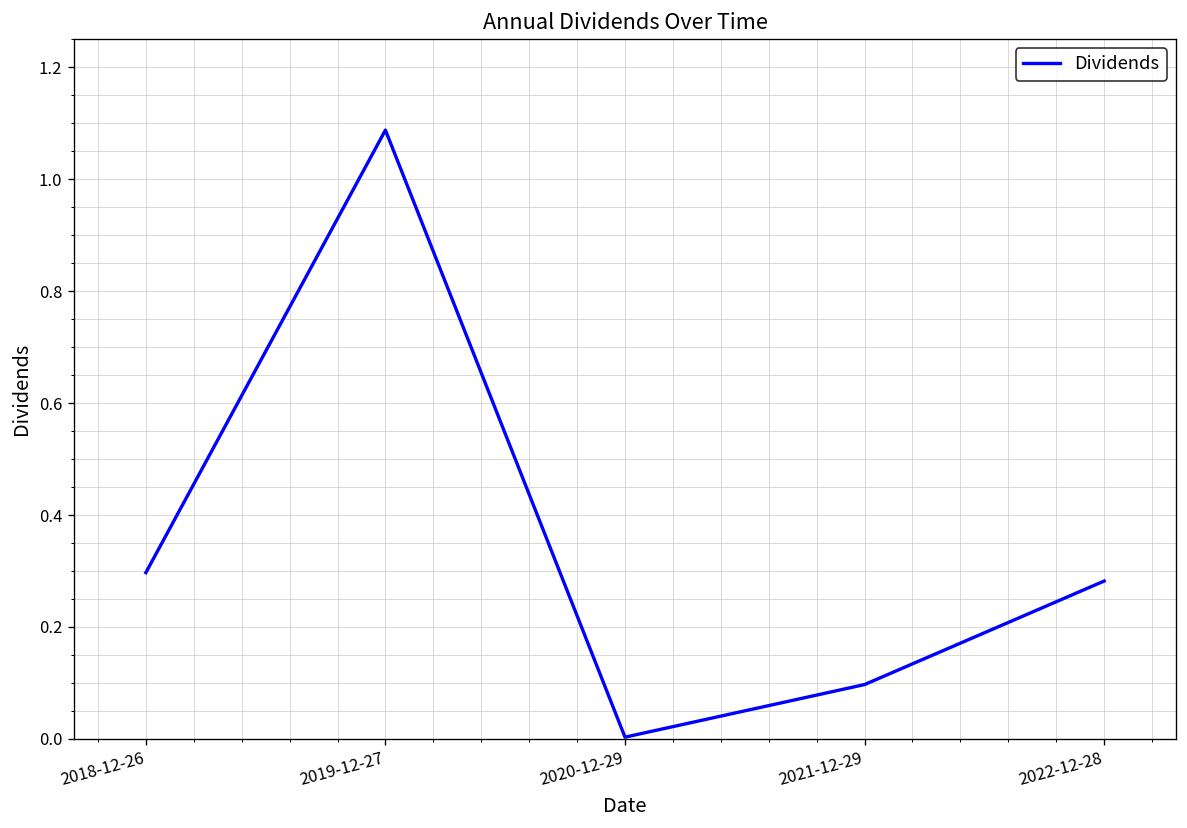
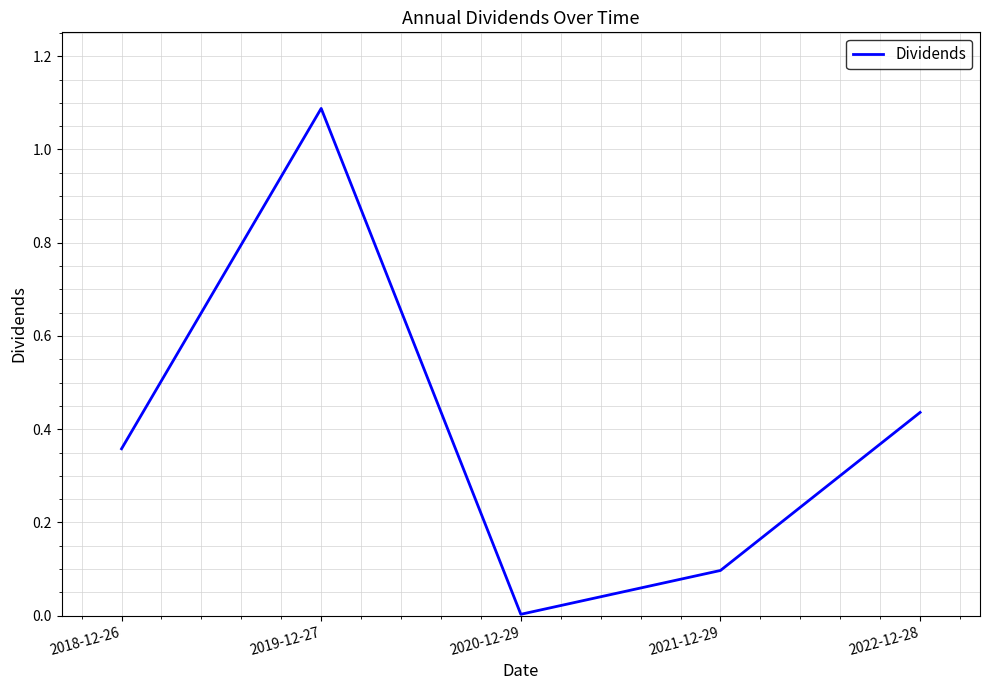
  {
-   "2018-12-26": 0.30,
+   "2018-12-26": 0.36,
    "2019-12-27": 1.09,
    "2020-12-29": 0.00,
    "2021-12-29": 0.10,
-   "2022-12-28": 0.28
+   "2022-12-28": 0.44
  }
